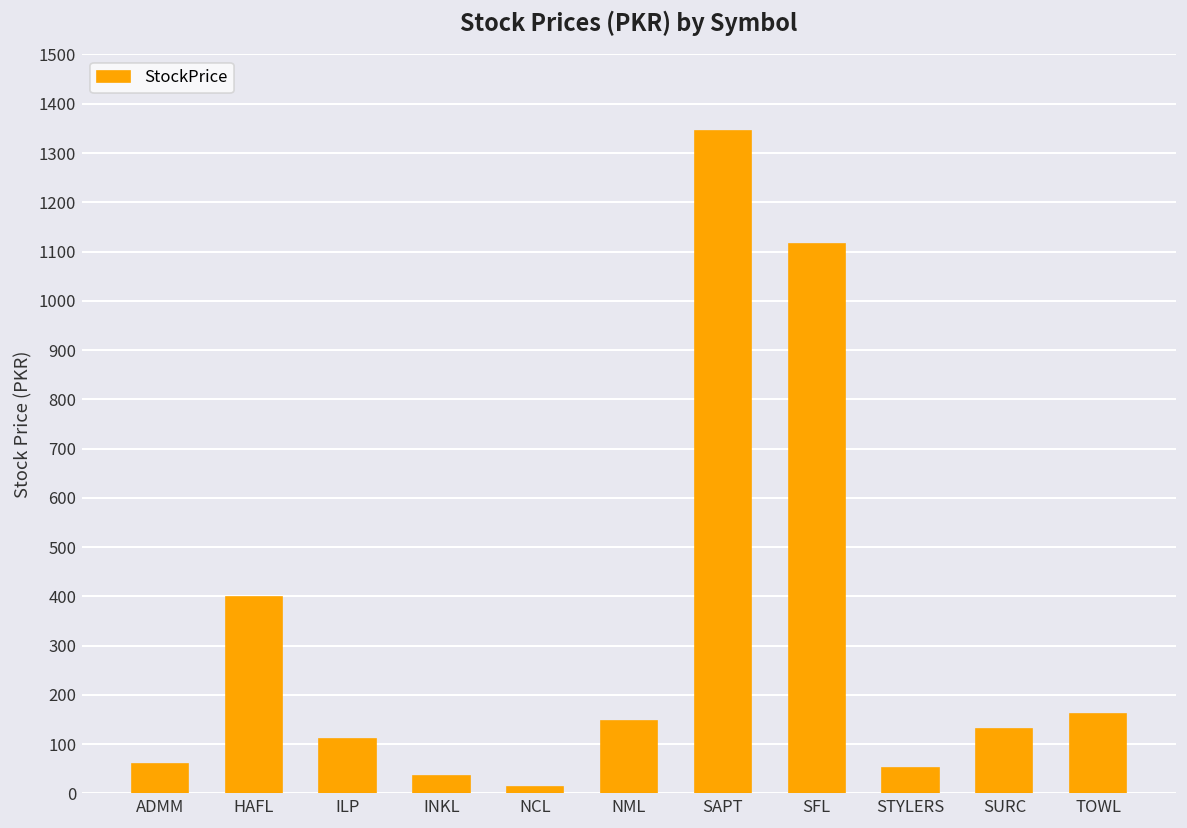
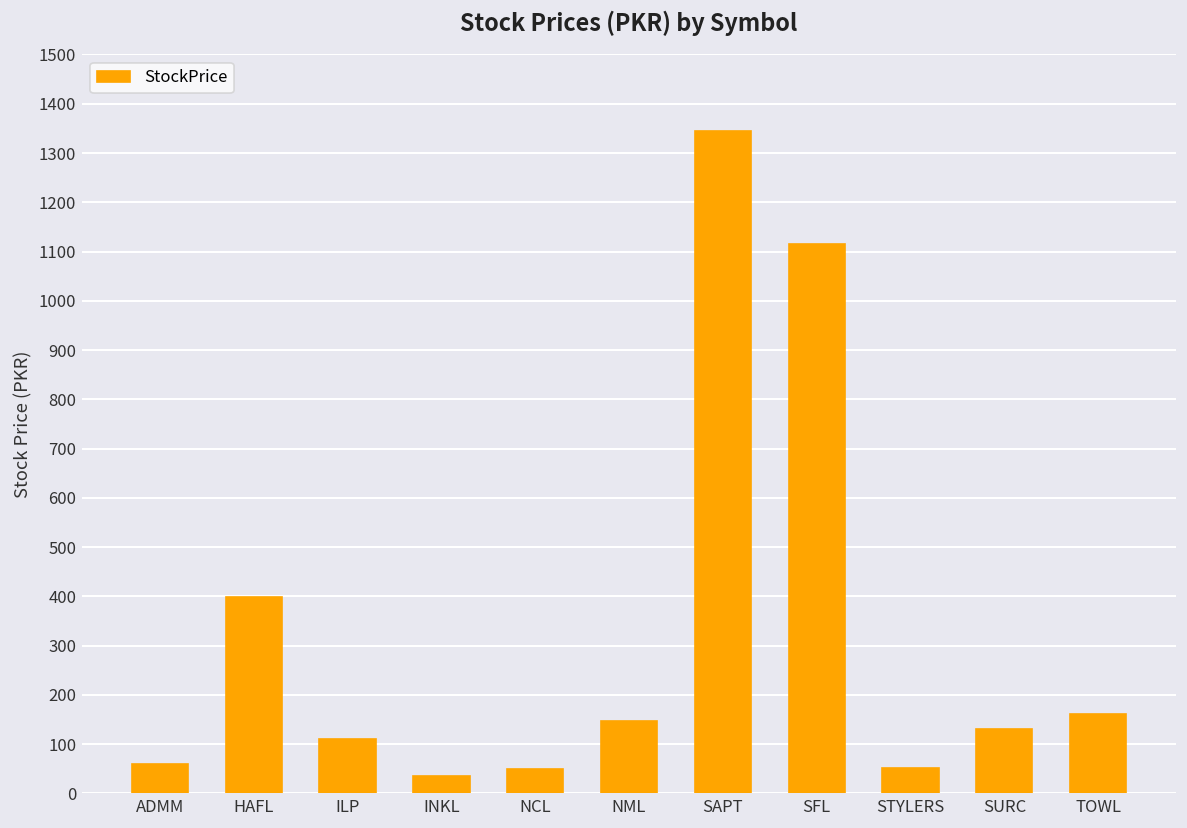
  {
    "ADMM": 60,
    "HAFL": 400,
    "ILP": 110,
    "INKL": 30,
-   "NCL": 10,
+   "NCL": 50,
    "NML": 150,
    "SAPT": 1340,
    "SFL": 1120,
    "STYLERS": 50,
    "SURC": 130,
    "TOWL": 160
  }
